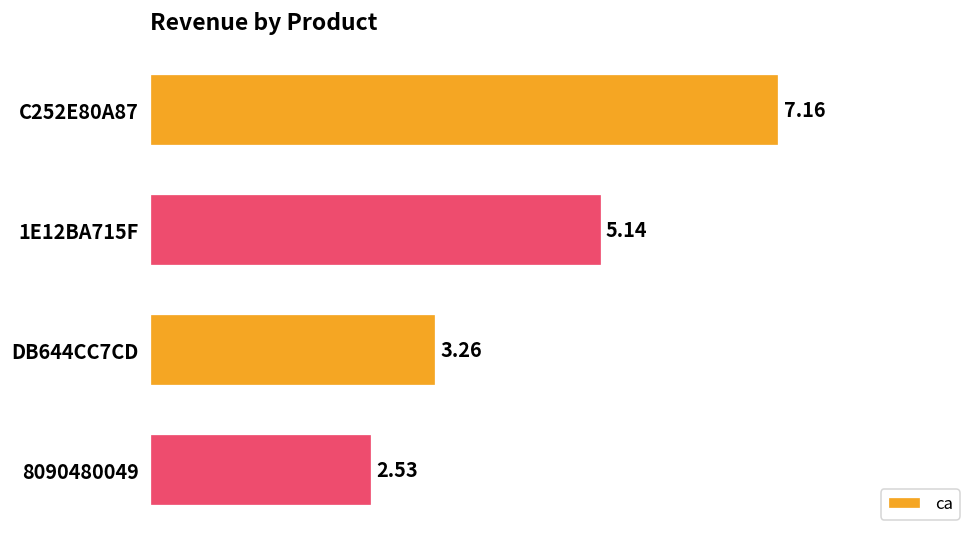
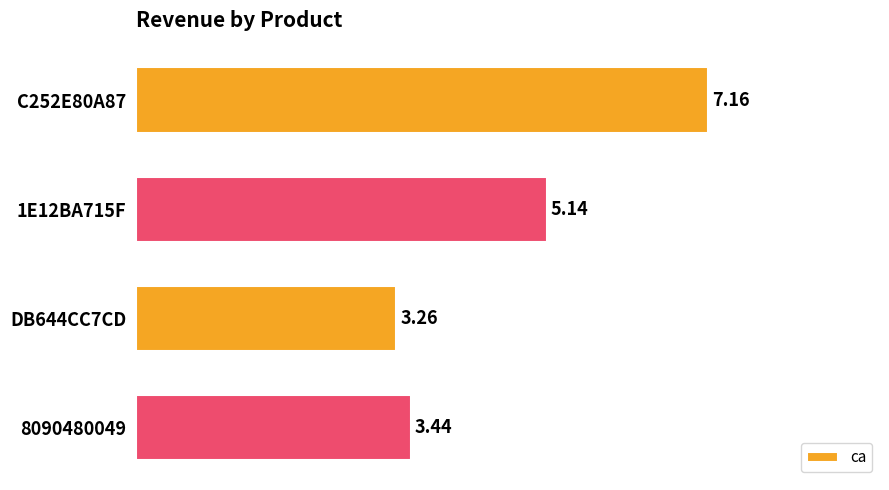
  {
    "C252E80A87": 7.16,
    "1E12BA715F": 5.14,
    "DB644CC7CD": 3.26,
-   "8090480049": 2.53
+   "8090480049": 3.44
  }
